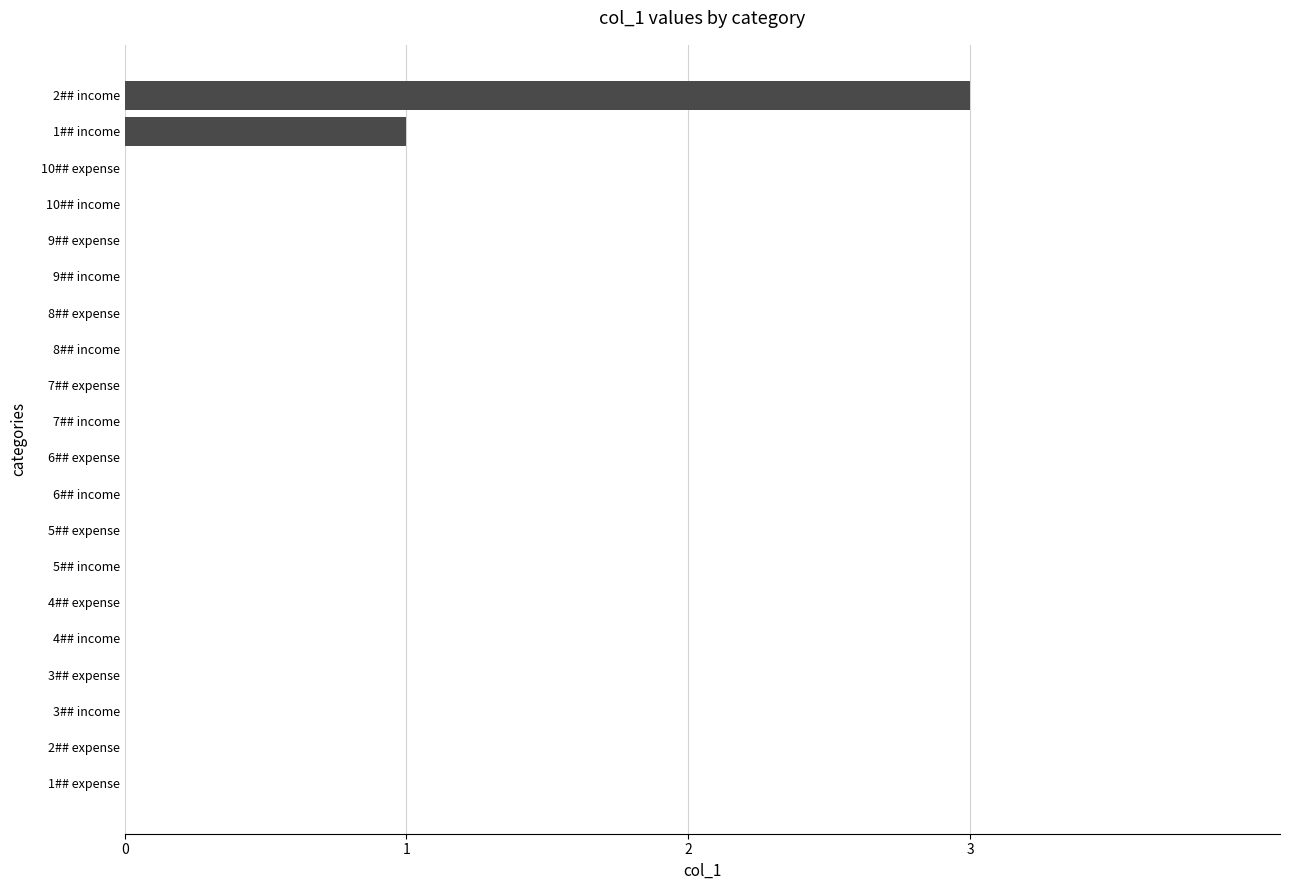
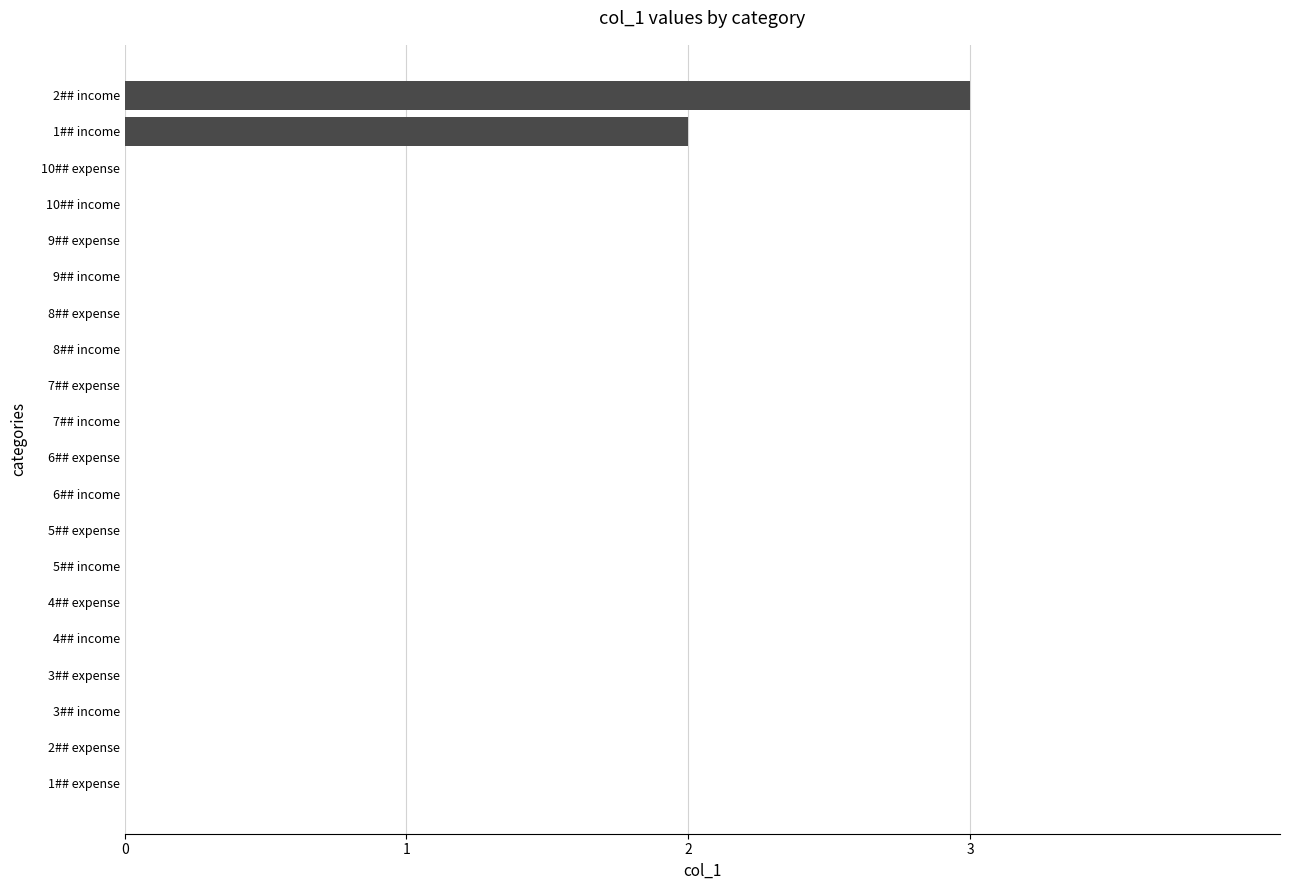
  {
    "2## income": 3,
-   "1## income": 1,
+   "1## income": 2,
    "10## expense": 0,
    "10## income": 0,
    "9## expense": 0,
    "9## income": 0,
    "8## expense": 0,
    "8## income": 0,
    "7## expense": 0,
    "7## income": 0,
    "6## expense": 0,
    "6## income": 0,
    "5## expense": 0,
    "5## income": 0,
    "4## expense": 0,
    "4## income": 0,
    "3## expense": 0,
    "3## income": 0,
    "2## expense": 0,
    "1## expense": 0
  }
